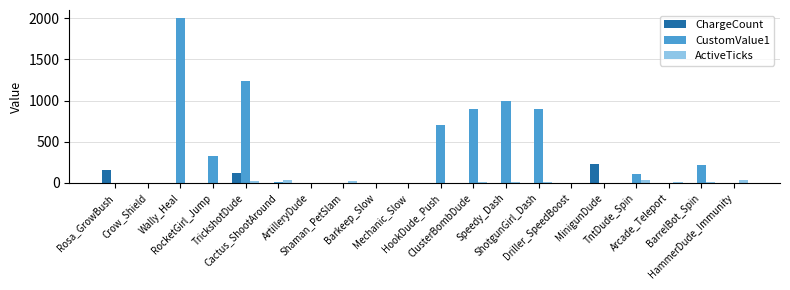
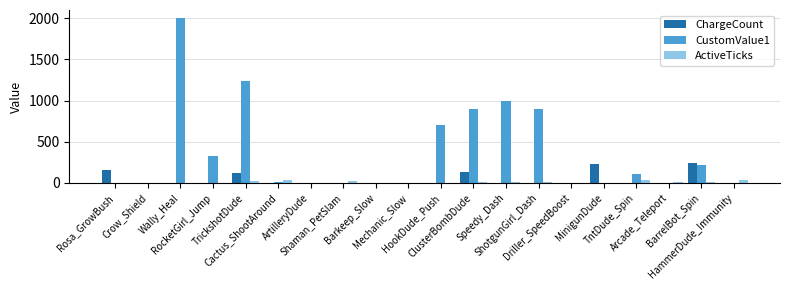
  {
    "ChargeCount": {
      "Rosa_GrowBush": 200,
      "TrickshotDude": 100,
-     "ClusterBombDude": 0,
+     "ClusterBombDude": 100,
      "MinigunDude": 200,
-     "BarrelBot_Spin": 0
+     "BarrelBot_Spin": 200
    },
    "CustomValue1": {
      "Rosa_GrowBush": 0,
      "Crow_Shield": 0,
      "Wally_Heal": 2000,
      "RocketGirl_Jump": 300,
      "TrickshotDude": 1200,
      "ArtilleryDude": 0,
      "Shaman_PetSlam": 0,
      "Barkeep_Slow": 0,
      "Mechanic_Slow": 0,
      "HookDude_Push": 700,
      "ClusterBombDude": 900,
      "Speedy_Dash": 1000,
      "ShotgunGirl_Dash": 900,
      "Driller_SpeedBoost": 0,
      "MinigunDude": 0,
      "TntDude_Spin": 100,
      "Arcade_Teleport": 0,
      "BarrelBot_Spin": 200,
      "HammerDude_Immunity": 0
    },
    "ActiveTicks": {
      "Rosa_GrowBush": 0,
      "Crow_Shield": 0,
      "Wally_Heal": 0,
      "RocketGirl_Jump": 0,
      "ArtilleryDude": 0,
      "Barkeep_Slow": 0,
      "Mechanic_Slow": 0,
      "HookDude_Push": 0,
      "Driller_SpeedBoost": 0,
      "MinigunDude": 0,
      "TntDude_Spin": 0
    }
  }
